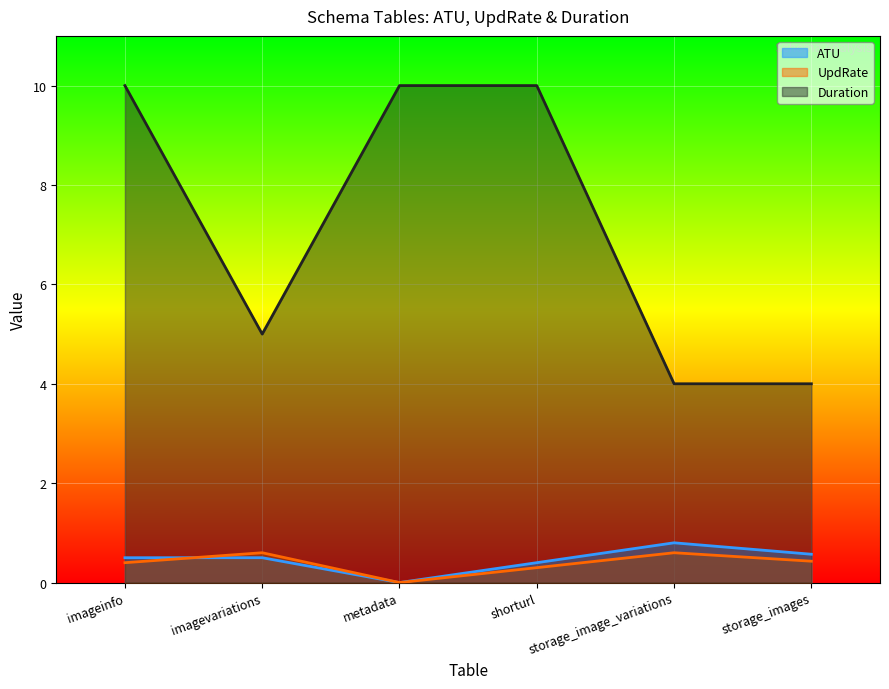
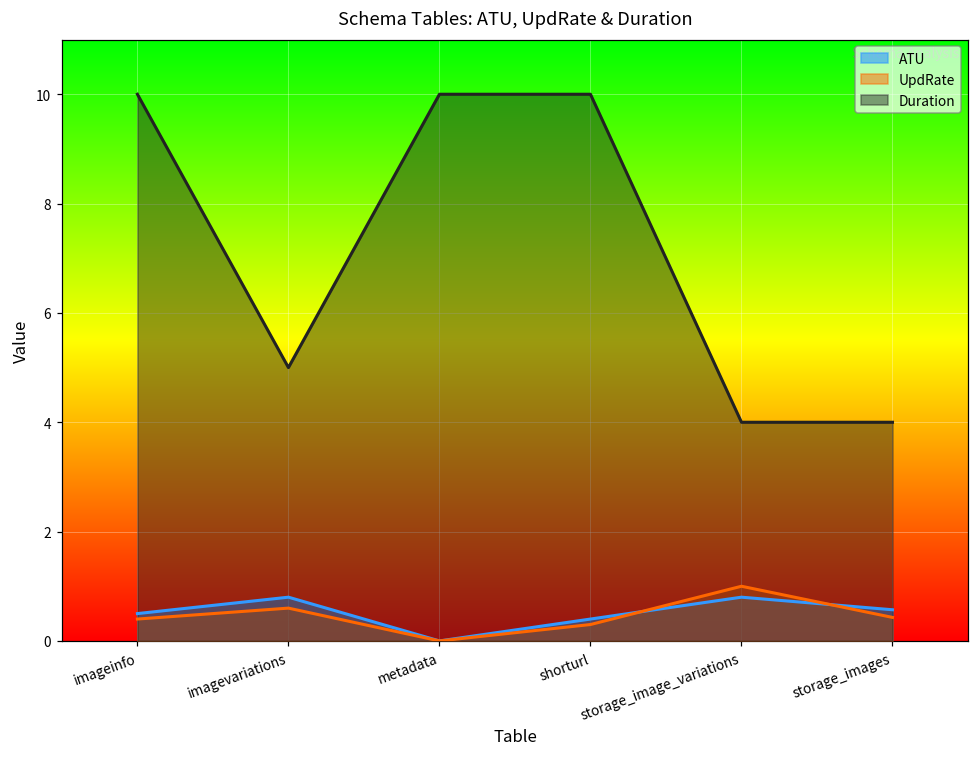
  {
    "ATU": {
      "imageinfo": 0.5,
-     "imagevariations": 0.5,
+     "imagevariations": 0.8,
      "shorturl": 0.4,
      "storage_image_variations": 0.8,
      "storage_images": 0.6
    },
    "UpdRate": {
      "imageinfo": 0.4,
      "imagevariations": 0.6,
      "shorturl": 0.3,
-     "storage_image_variations": 0.6,
+     "storage_image_variations": 1.0,
      "storage_images": 0.4
    },
    "Duration": {
      "imageinfo": 10.0,
      "imagevariations": 5.0,
      "metadata": 10.0,
      "shorturl": 10.0,
      "storage_image_variations": 4.0,
      "storage_images": 4.0
    }
  }
